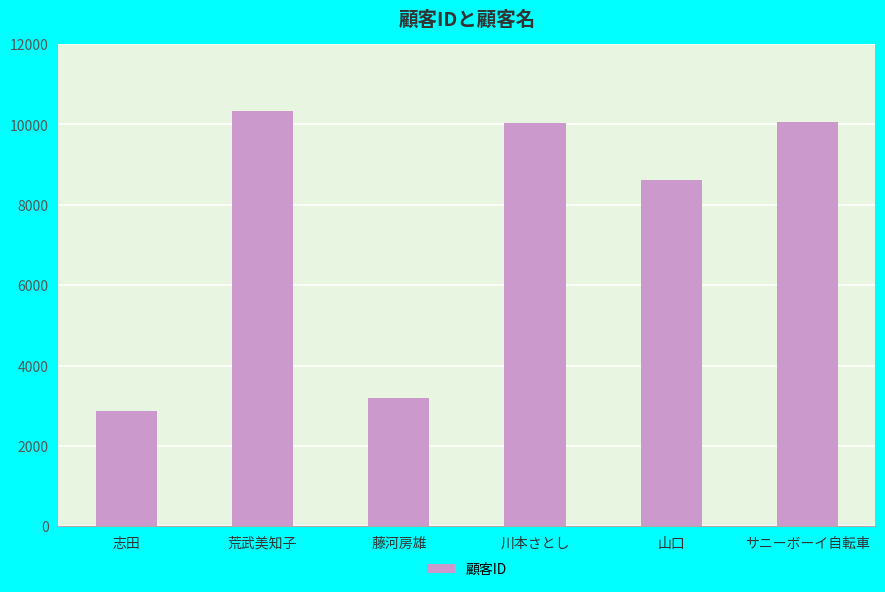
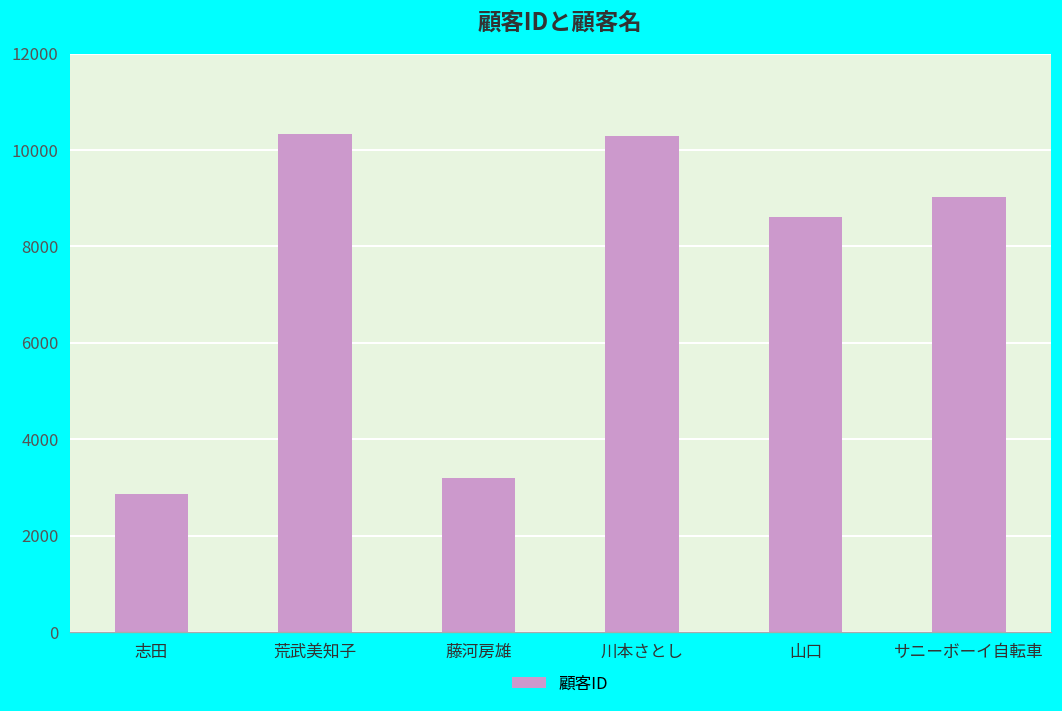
  {
    "志田": 2900,
    "荒武美知子": 10300,
    "藤河房雄": 3200,
-   "川本さとし": 10000,
+   "川本さとし": 10300,
    "山口": 8600,
-   "サニーボーイ自転車": 10100
+   "サニーボーイ自転車": 9000
  }
